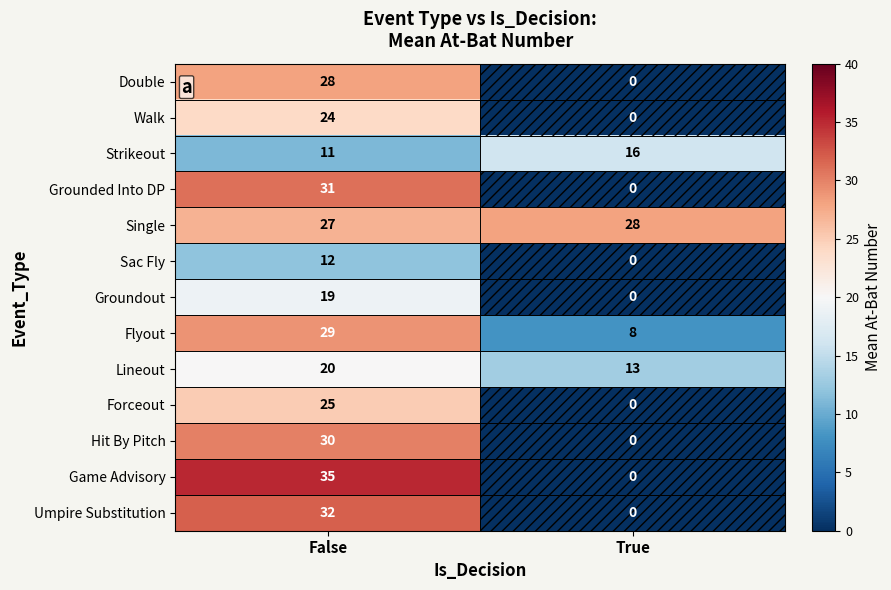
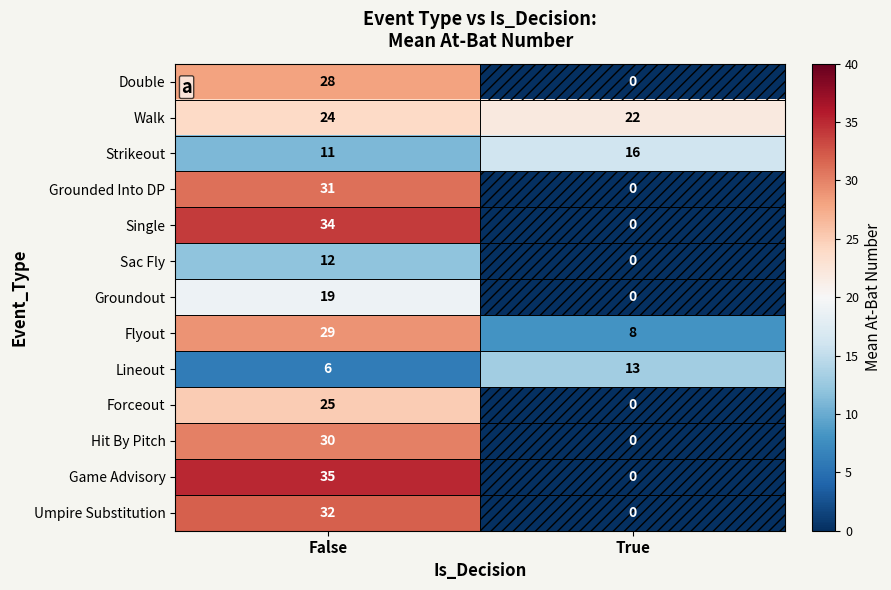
  {
    "Double": {
      "False": 28,
      "True": 0
    },
    "Walk": {
      "False": 24,
-     "True": 0
+     "True": 22
    },
    "Strikeout": {
      "False": 11,
      "True": 16
    },
    "Grounded Into DP": {
      "False": 31,
      "True": 0
    },
    "Single": {
-     "False": 27,
-     "True": 28
+     "False": 34,
+     "True": 0
    },
    "Sac Fly": {
      "False": 12,
      "True": 0
    },
    "Groundout": {
      "False": 19,
      "True": 0
    },
    "Flyout": {
      "False": 29,
      "True": 8
    },
    "Lineout": {
-     "False": 20,
+     "False": 6,
      "True": 13
    },
    "Forceout": {
      "False": 25,
      "True": 0
    },
    "Hit By Pitch": {
      "False": 30,
      "True": 0
    },
    "Game Advisory": {
      "False": 35,
      "True": 0
    },
    "Umpire Substitution": {
      "False": 32,
      "True": 0
    }
  }
